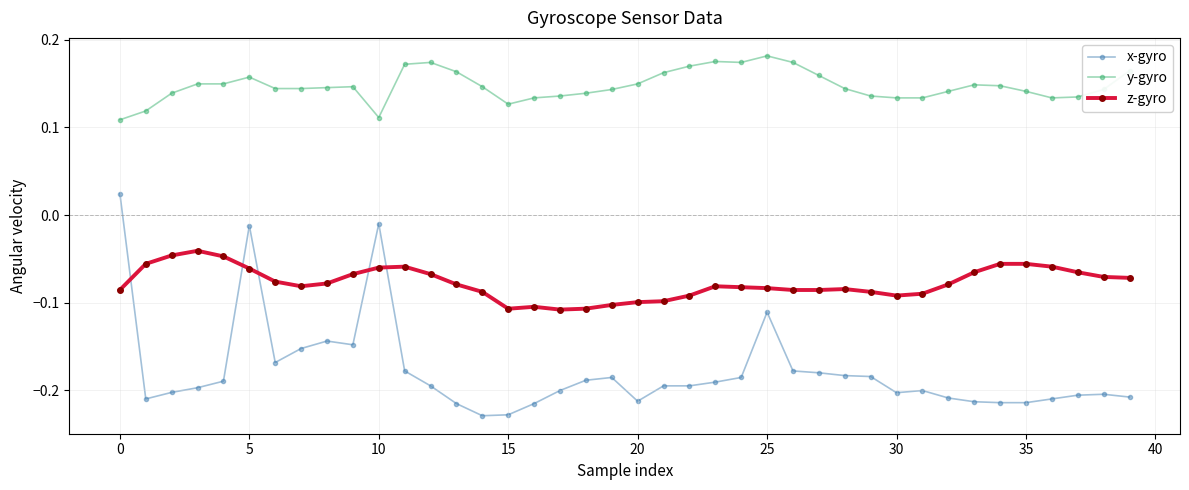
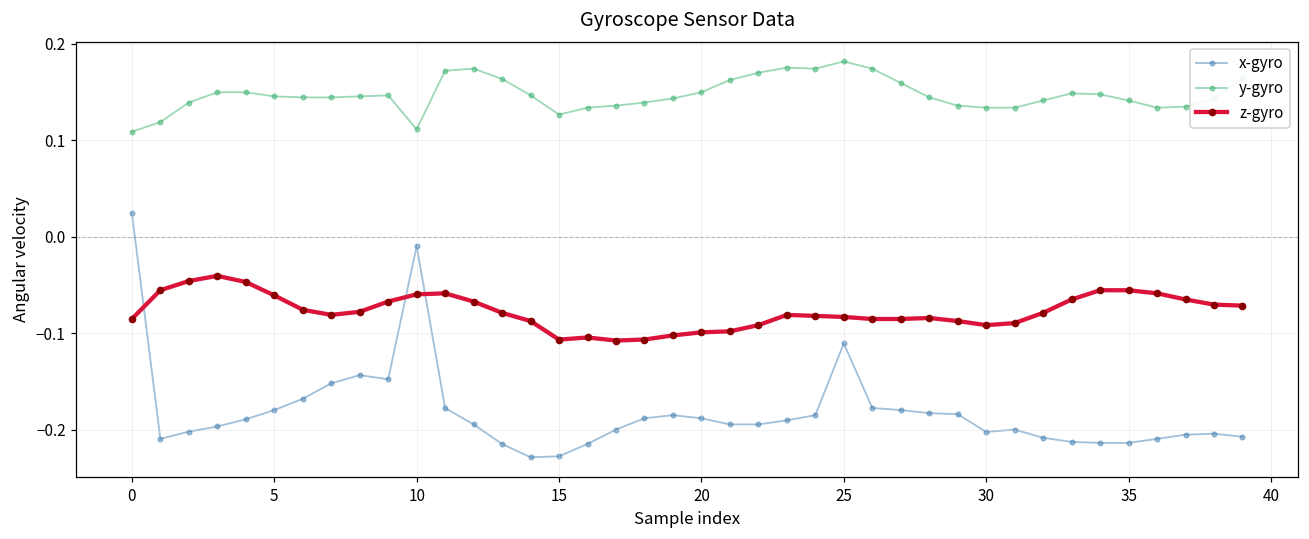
  {
    "x-gyro": {
      "0": 0.02,
-     "5": -0.01,
+     "5": -0.18,
      "10": -0.01,
      "15": -0.23,
-     "20": -0.21,
+     "20": -0.19,
      "25": -0.11,
      "30": -0.20,
      "35": -0.21
    },
    "y-gyro": {
      "0": 0.11,
-     "5": 0.16,
+     "5": 0.15,
      "10": 0.11,
      "15": 0.13,
      "20": 0.15,
      "25": 0.18,
      "30": 0.13,
      "35": 0.14
    },
    "z-gyro": {
      "0": -0.09,
      "5": -0.06,
      "10": -0.06,
      "15": -0.11,
      "20": -0.10,
      "25": -0.08,
      "30": -0.09,
      "35": -0.06
    }
  }
